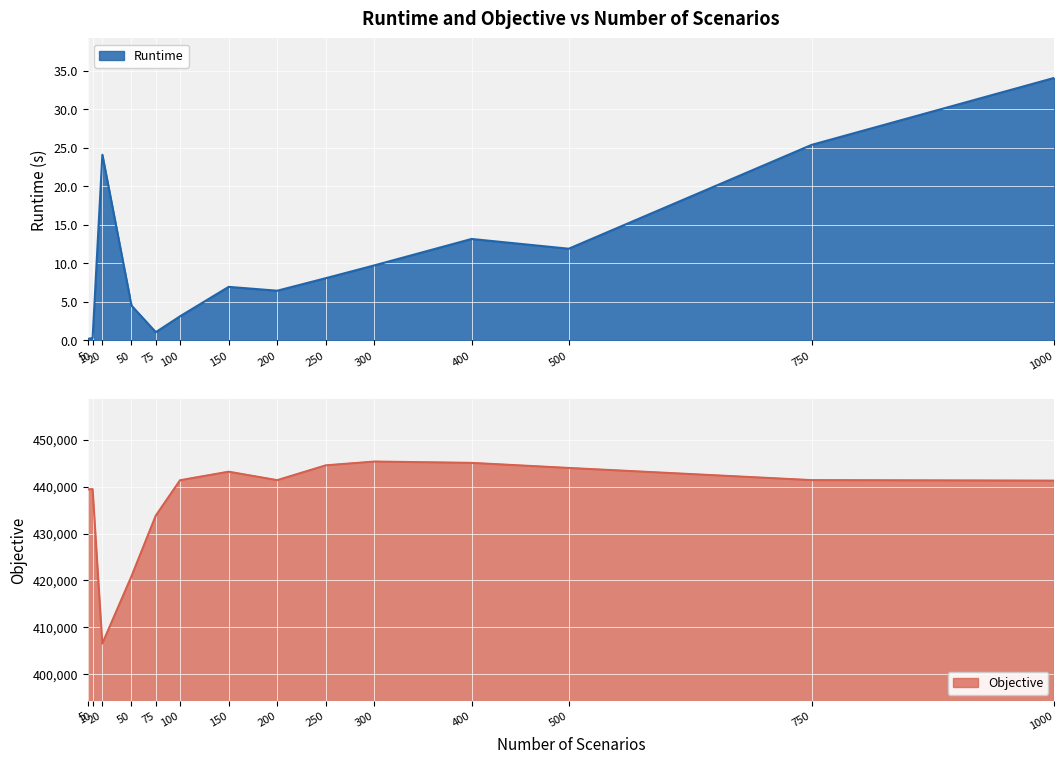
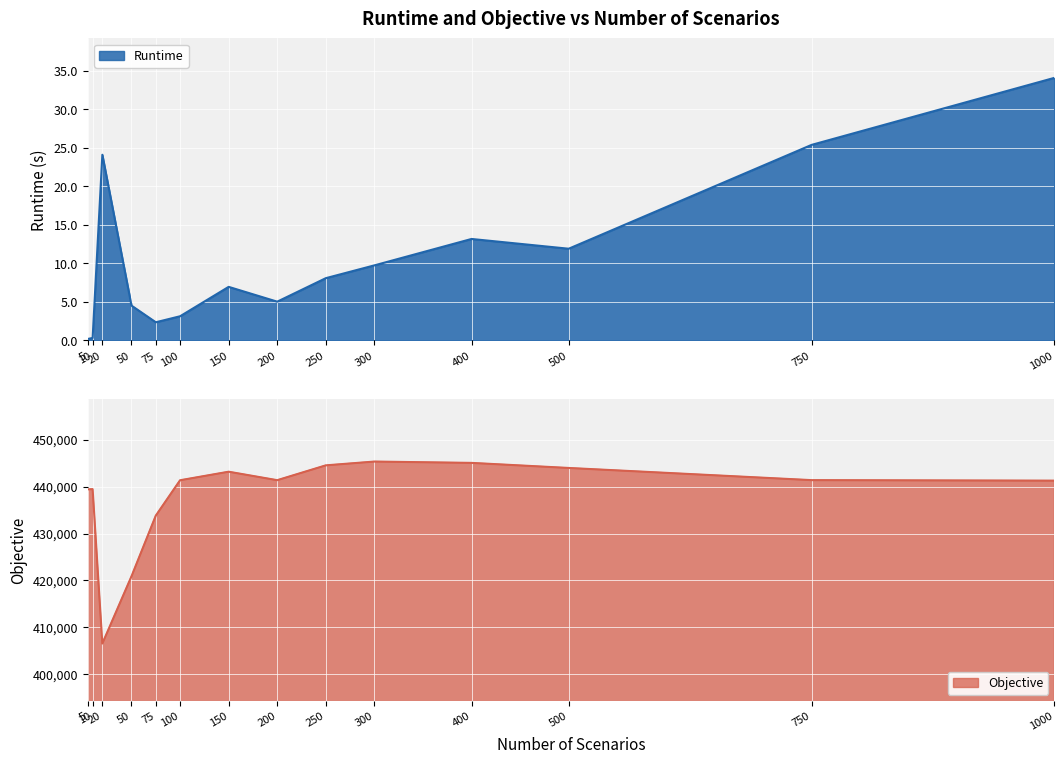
  {
    "Runtime and Objective vs Number of Scenarios": {
      "5": 0,
      "10": 0,
      "20": 24,
      "50": 5,
-     "75": 1,
+     "75": 2,
      "100": 3,
      "150": 7,
-     "200": 6,
+     "200": 5,
      "250": 8,
      "300": 10,
      "400": 13,
      "500": 12,
      "750": 25,
      "1000": 34
    }
  }
